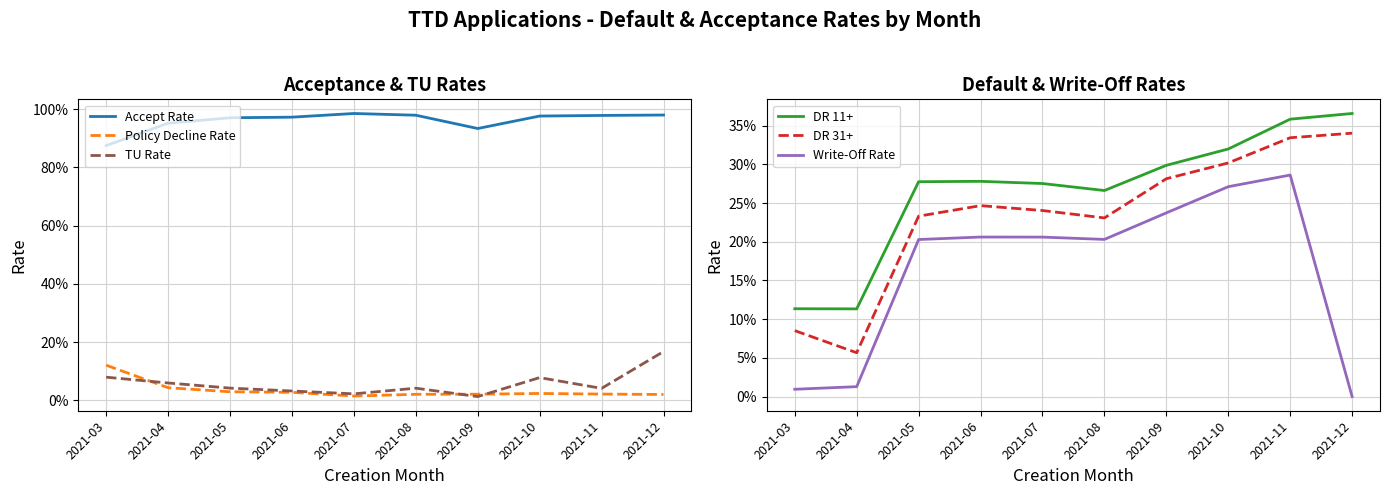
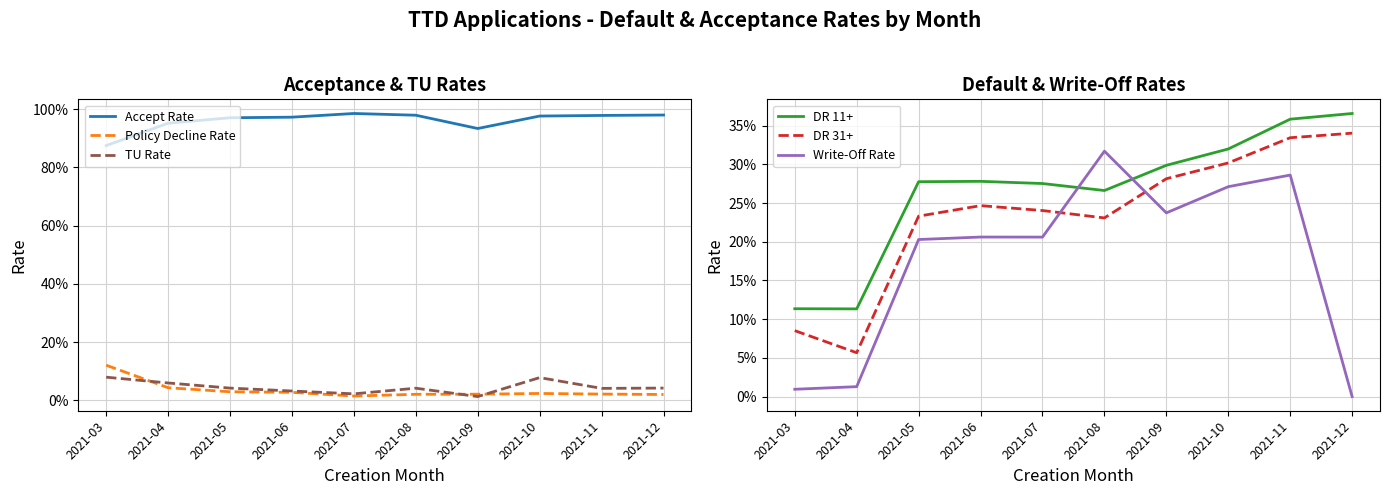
  {
    "Acceptance & TU Rates": {
      "Accept Rate": {
        "2021-06": "97%",
        "2021-07": "99%",
        "2021-08": "98%",
        "2021-09": "93%",
        "2021-10": "98%",
        "2021-11": "98%",
        "2021-12": "98%"
      },
      "Policy Decline Rate": {
        "2021-03": "12%",
        "2021-04": "4%",
        "2021-05": "3%",
        "2021-08": "2%",
        "2021-10": "2%",
        "2021-11": "2%",
        "2021-12": "2%"
      },
      "TU Rate": {
        "2021-03": "8%",
        "2021-04": "6%",
        "2021-05": "4%",
        "2021-08": "4%",
        "2021-10": "8%",
        "2021-11": "4%",
-       "2021-12": "17%"
+       "2021-12": "4%"
      }
    },
    "Default & Write-Off Rates": {
      "DR 11+": {
        "2021-03": "11%",
        "2021-04": "11%",
        "2021-05": "28%",
        "2021-06": "28%",
        "2021-07": "28%",
        "2021-08": "27%",
        "2021-09": "30%",
        "2021-10": "32%",
        "2021-11": "36%",
        "2021-12": "37%"
      },
      "DR 31+": {
        "2021-03": "9%",
        "2021-04": "6%",
        "2021-05": "23%",
        "2021-06": "25%",
        "2021-07": "24%",
        "2021-08": "23%",
        "2021-09": "28%",
        "2021-10": "30%",
        "2021-11": "33%",
        "2021-12": "34%"
      },
      "Write-Off Rate": {
        "2021-03": "1%",
        "2021-04": "1%",
        "2021-05": "20%",
        "2021-06": "21%",
        "2021-07": "21%",
-       "2021-08": "20%",
+       "2021-08": "32%",
        "2021-09": "24%",
        "2021-10": "27%",
        "2021-11": "29%",
        "2021-12": "0%"
      }
    }
  }
